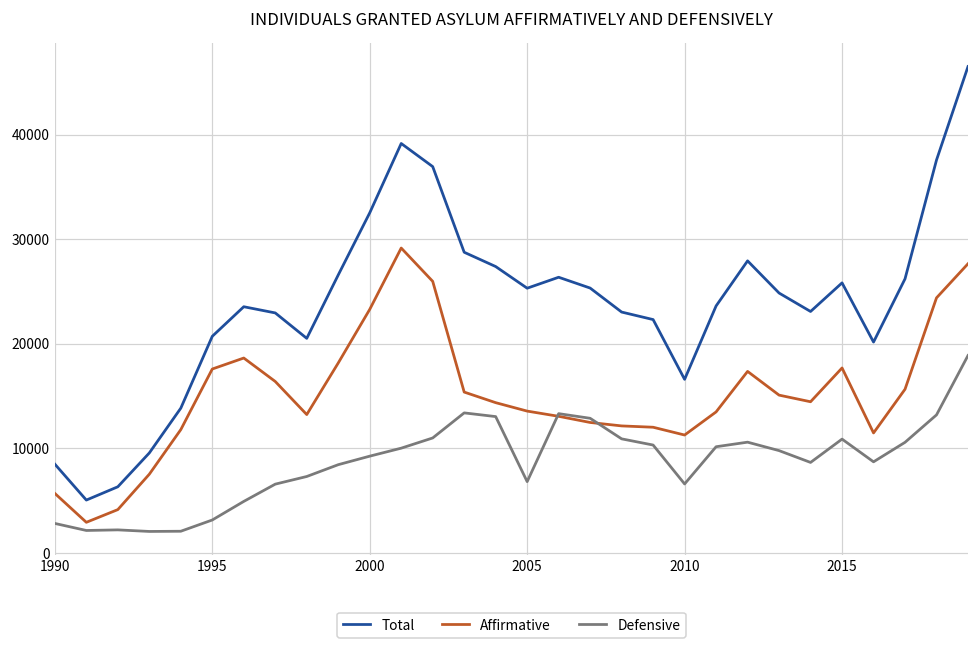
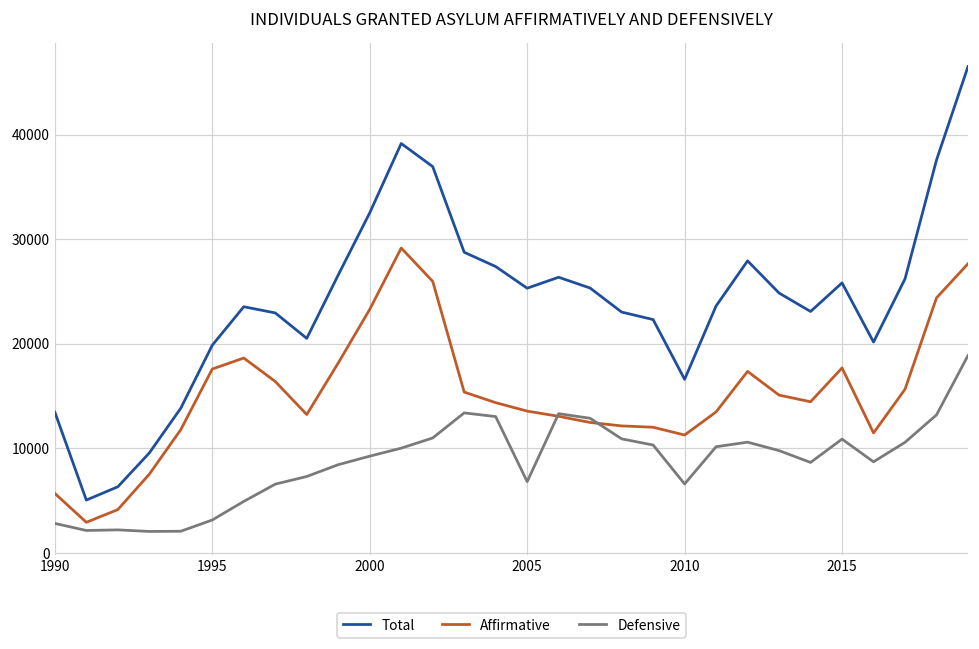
  {
    "Total": {
-     "1990": 8000,
-     "1995": 21000,
+     "1990": 13000,
+     "1995": 20000,
      "2000": 33000,
      "2005": 25000,
      "2010": 17000,
      "2015": 26000
    },
    "Affirmative": {
      "1990": 6000,
      "1995": 18000,
      "2000": 23000,
      "2005": 14000,
      "2010": 11000,
      "2015": 18000
    },
    "Defensive": {
      "1990": 3000,
      "1995": 3000,
      "2000": 9000,
      "2005": 7000,
      "2010": 7000,
      "2015": 11000
    }
  }
